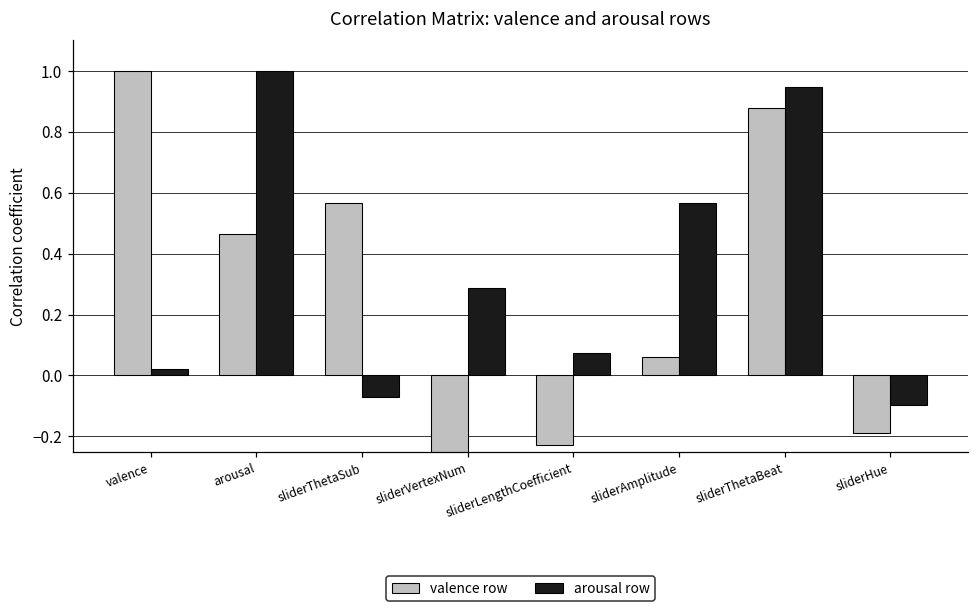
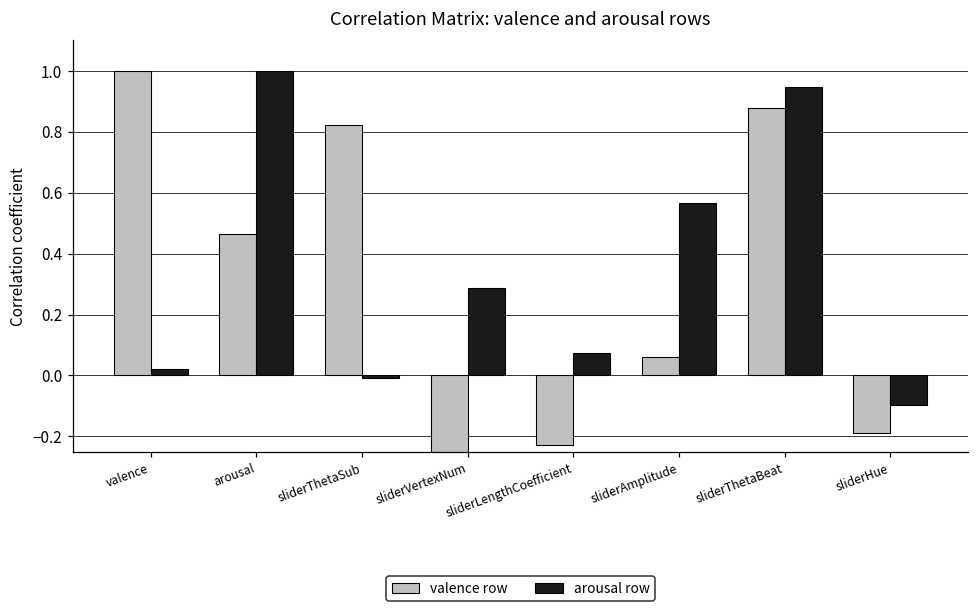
  {
    "valence row": {
      "valence": 1.00,
      "arousal": 0.46,
-     "sliderThetaSub": 0.57,
+     "sliderThetaSub": 0.82,
      "sliderLengthCoefficient": -0.23,
      "sliderAmplitude": 0.06,
      "sliderThetaBeat": 0.88,
      "sliderHue": -0.19
    },
    "arousal row": {
      "valence": 0.02,
      "arousal": 1.00,
-     "sliderThetaSub": -0.07,
+     "sliderThetaSub": -0.01,
      "sliderVertexNum": 0.29,
      "sliderLengthCoefficient": 0.07,
      "sliderAmplitude": 0.57,
      "sliderThetaBeat": 0.95,
      "sliderHue": -0.10
    }
  }
